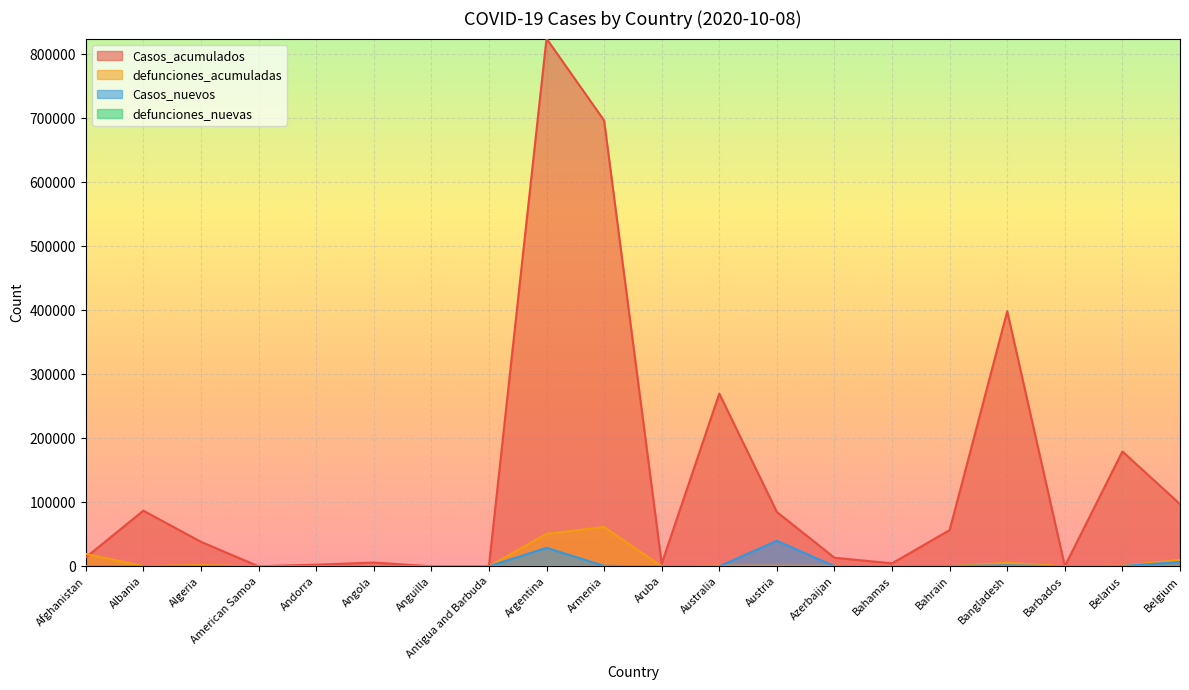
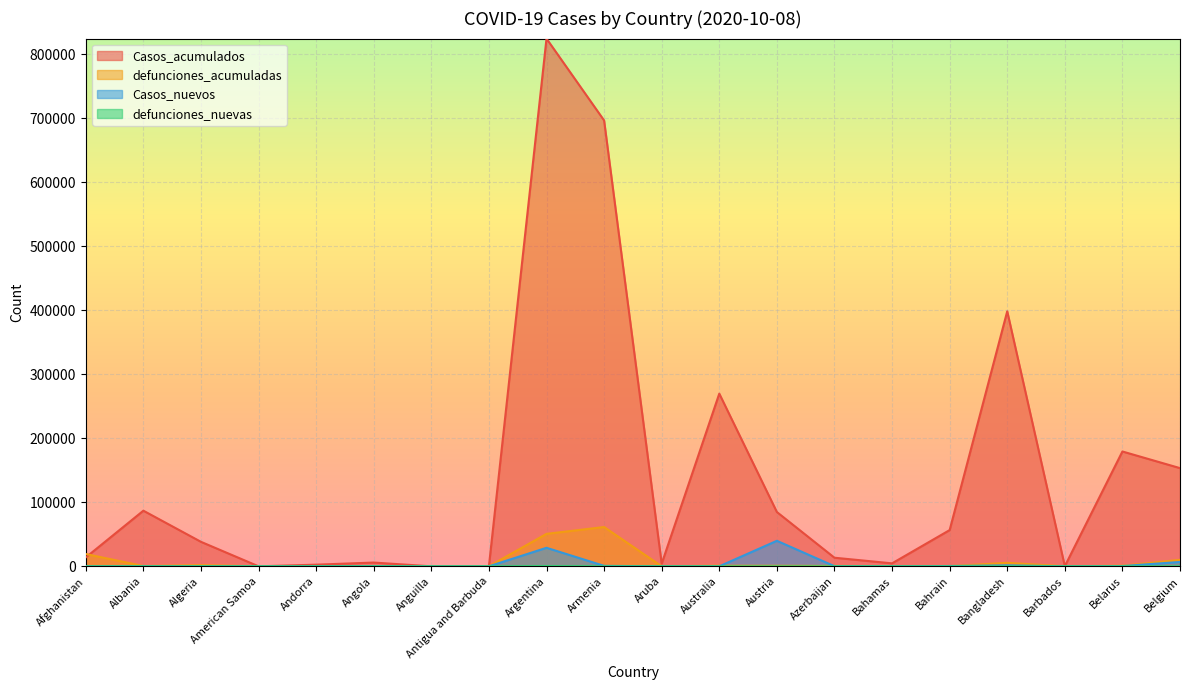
  {
    "Casos_acumulados": {
      "Afghanistan": 10000,
      "Albania": 90000,
      "Algeria": 40000,
      "Angola": 10000,
      "Argentina": 820000,
      "Armenia": 700000,
      "Aruba": 0,
      "Australia": 270000,
      "Austria": 80000,
      "Azerbaijan": 10000,
      "Bahamas": 0,
      "Bahrain": 60000,
      "Bangladesh": 400000,
      "Belarus": 180000,
-     "Belgium": 100000
+     "Belgium": 150000
    },
    "defunciones_acumuladas": {
      "Afghanistan": 20000,
      "Argentina": 50000,
      "Armenia": 60000
    },
    "Casos_nuevos": {
      "Argentina": 30000,
      "Austria": 40000
    },
    "defunciones_nuevas": {
      "Argentina": 0,
      "Belgium": 0
    }
  }
